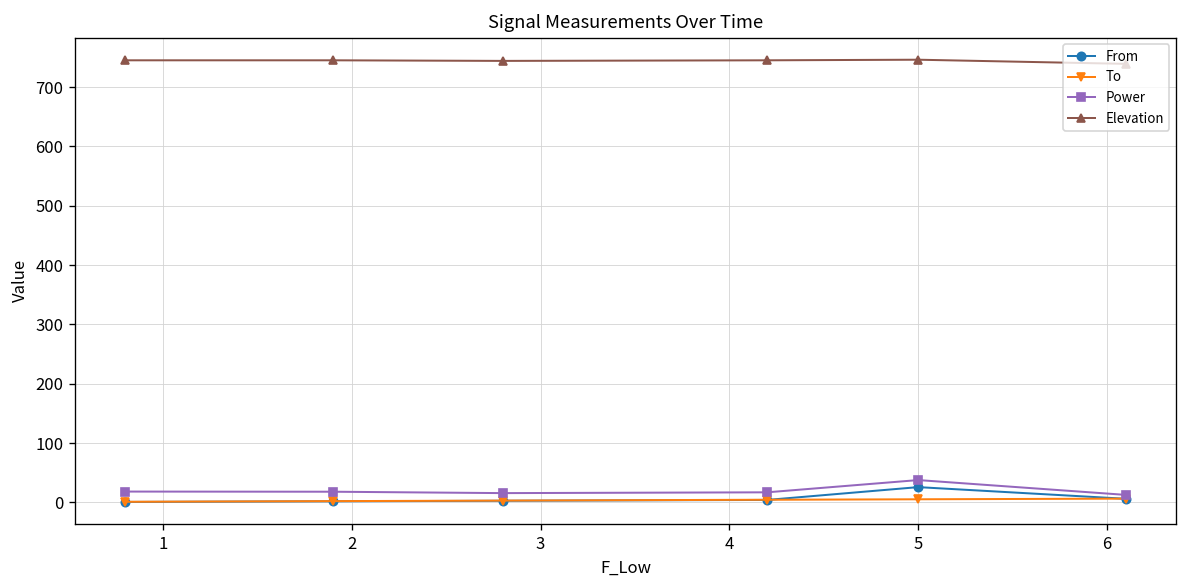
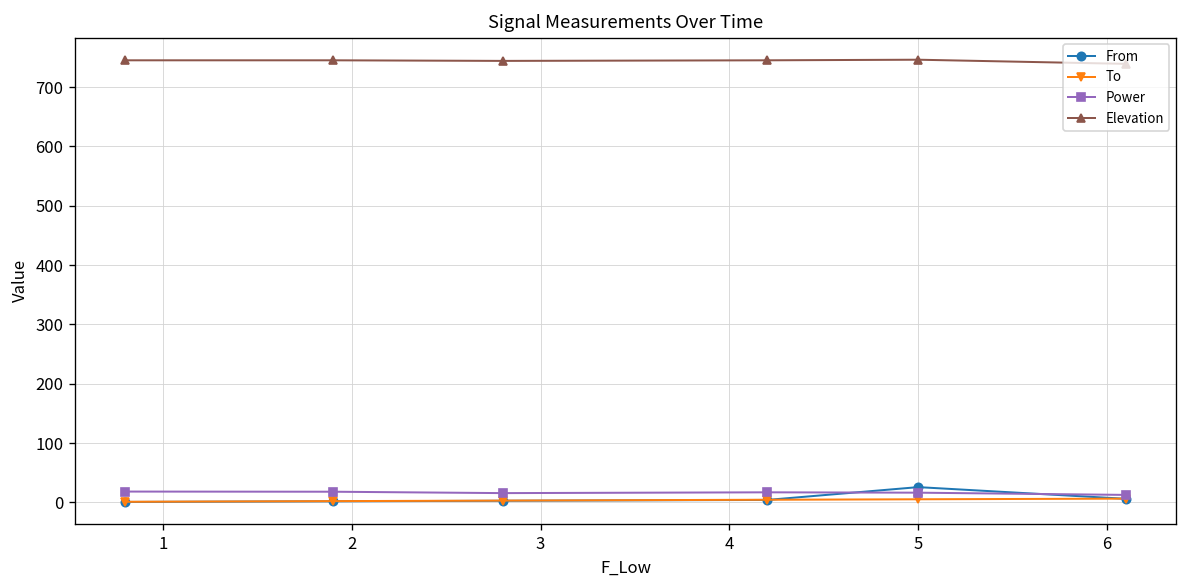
  {
    "From": {
      "5": 30
    },
    "To": {
      "5": 10
    },
    "Power": {
-     "5": 40
+     "5": 20
    },
    "Elevation": {
      "5": 750
    }
  }
